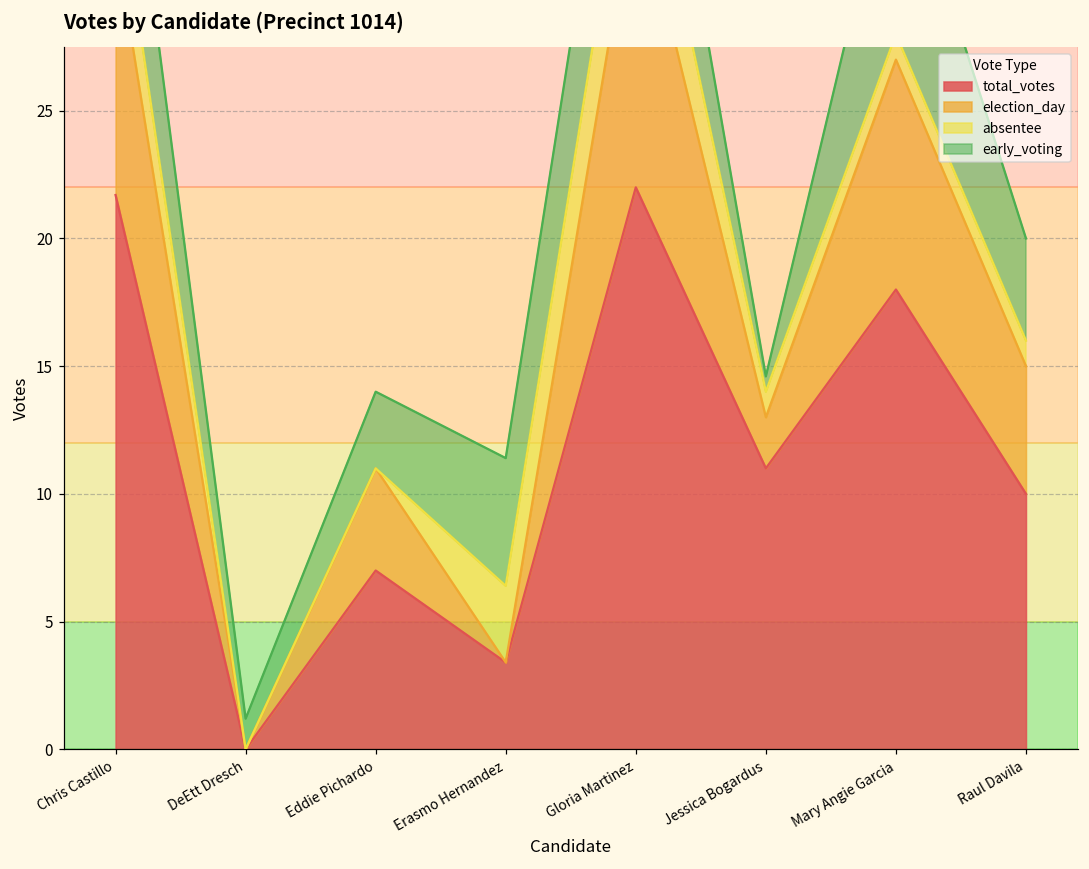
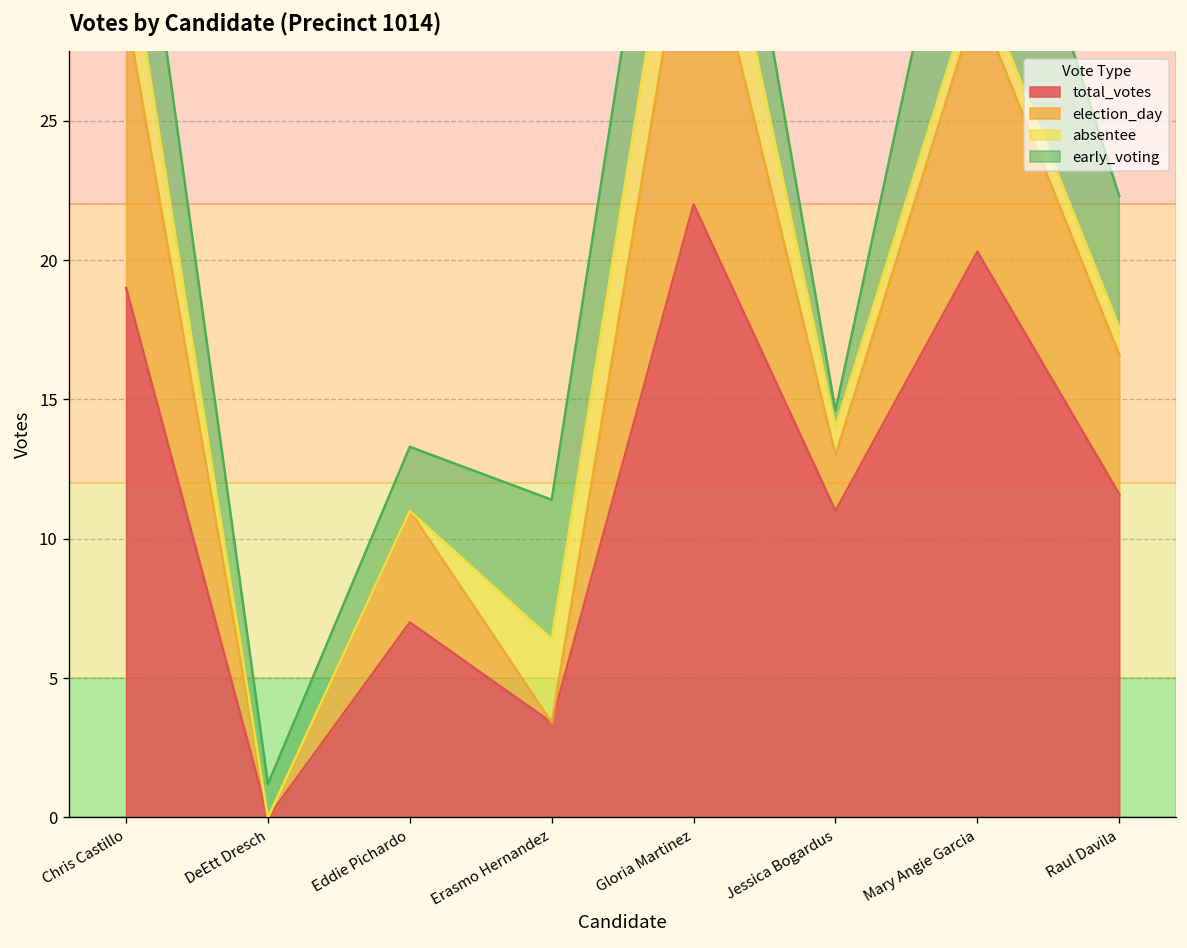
  {
    "total_votes": {
-     "Chris Castillo": 21.7,
+     "Chris Castillo": 19.0,
      "Eddie Pichardo": 7.0,
      "Gloria Martinez": 22.0,
      "Jessica Bogardus": 11.0,
-     "Mary Angie Garcia": 18.0,
-     "Raul Davila": 10.0
+     "Mary Angie Garcia": 20.3,
+     "Raul Davila": 11.6
    },
    "early_voting": {
      "DeEtt Dresch": 1.2,
-     "Eddie Pichardo": 3.0,
+     "Eddie Pichardo": 2.3,
      "Erasmo Hernandez": 5.0,
      "Jessica Bogardus": 0.6,
-     "Raul Davila": 4.0
+     "Raul Davila": 4.7
    }
  }
